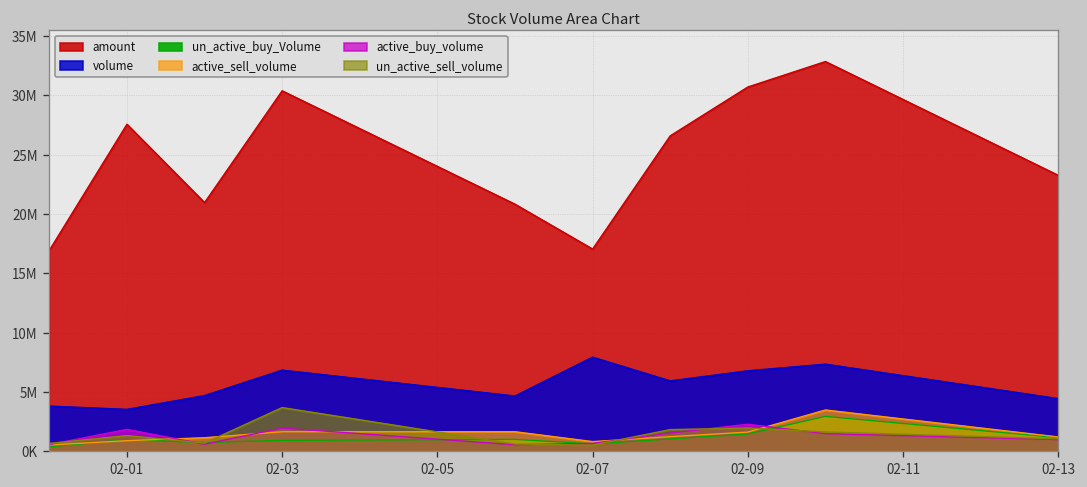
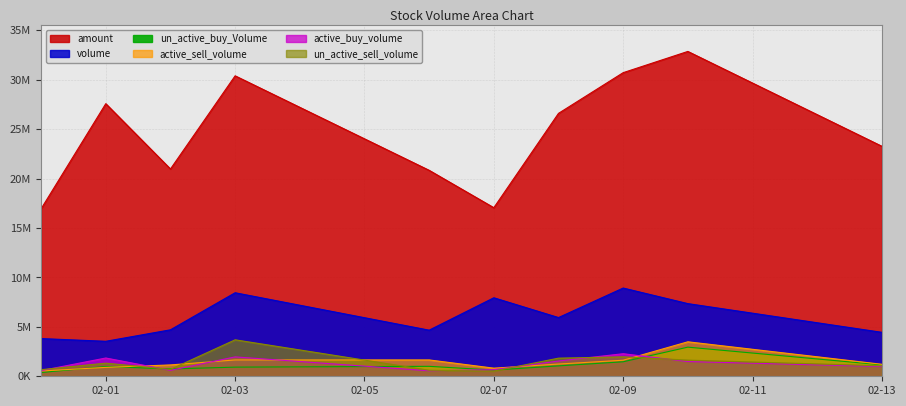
  {
    "amount": {
      "02-01": 28000000,
      "02-03": 30000000,
      "02-07": 17000000,
      "02-09": 31000000,
      "02-13": 23000000
    },
    "volume": {
      "02-01": 4000000,
-     "02-03": 7000000,
+     "02-03": 8000000,
      "02-07": 8000000,
-     "02-09": 7000000,
+     "02-09": 9000000,
      "02-13": 4000000
    },
    "un_active_buy_Volume": {
      "02-03": 1000000
    },
    "active_sell_volume": {
      "02-03": 2000000
    },
    "active_buy_volume": {
      "02-01": 2000000,
      "02-03": 2000000,
      "02-09": 2000000
    },
    "un_active_sell_volume": {
      "02-01": 1000000,
      "02-03": 4000000,
      "02-09": 2000000
    }
  }
